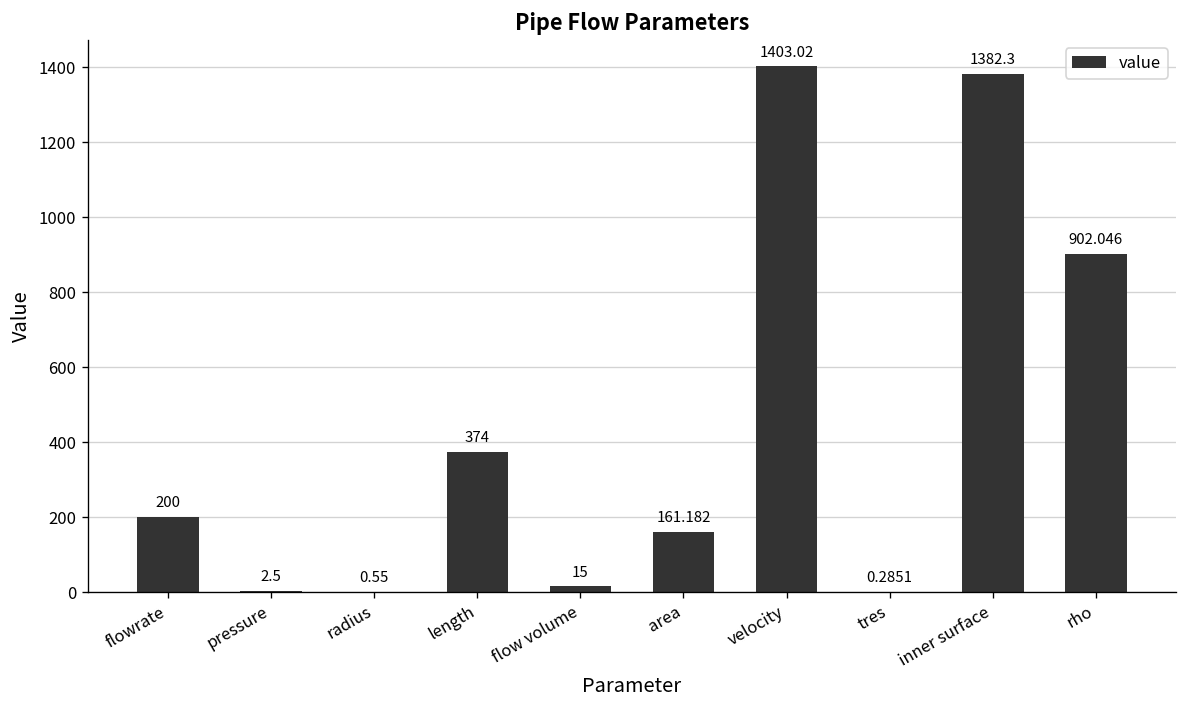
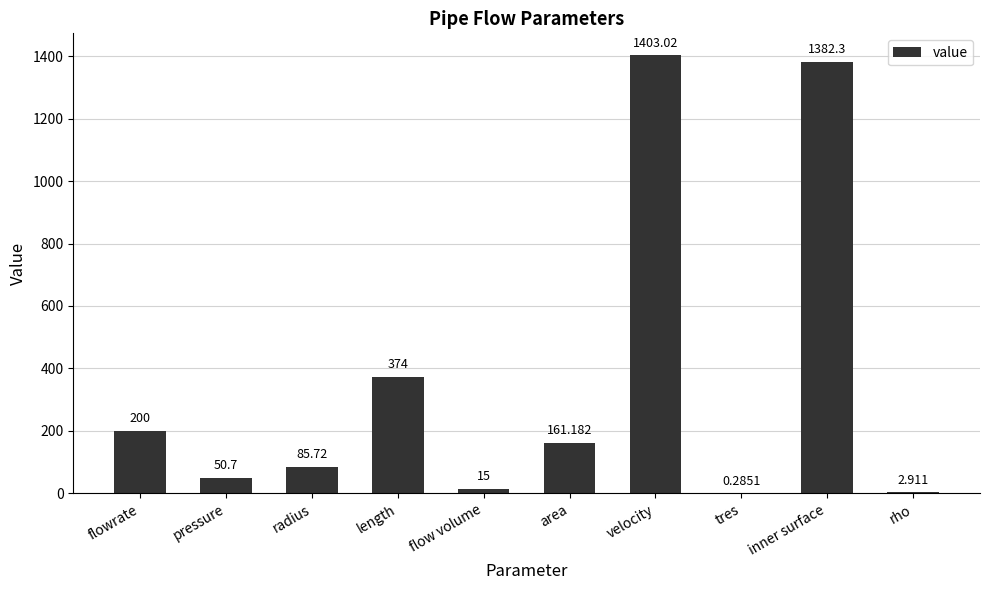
  {
    "flowrate": 200,
-   "pressure": 2.5,
-   "radius": 0.55,
+   "pressure": 50.7,
+   "radius": 85.72,
    "length": 374,
    "flow volume": 15,
    "area": 161.182,
    "velocity": 1403.02,
    "tres": 0.2851,
    "inner surface": 1382.3,
-   "rho": 902.046
+   "rho": 2.911
  }
